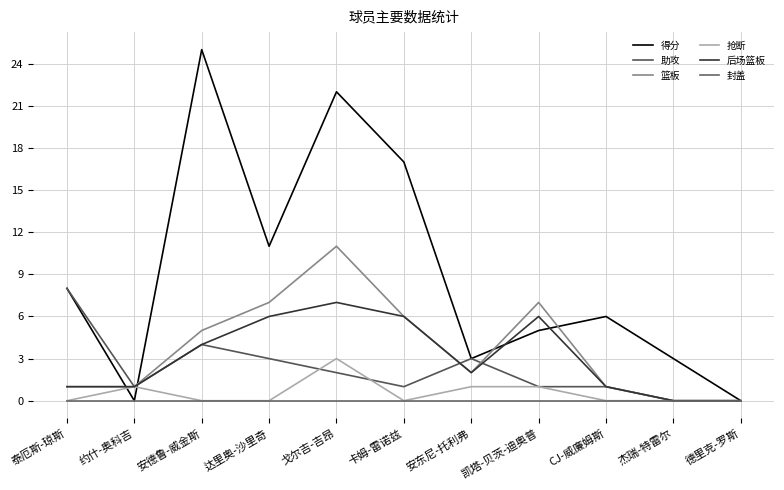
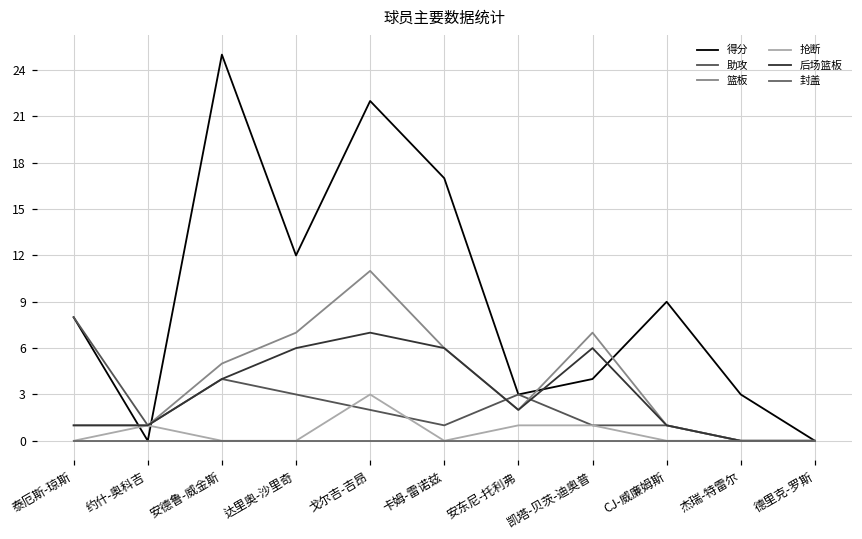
  {
    "得分": {
      "安德鲁-威金斯": 25,
-     "达里奥-沙里奇": 11,
+     "达里奥-沙里奇": 12,
      "戈尔吉-吉昂": 22,
      "卡姆-雷诺兹": 17,
-     "凯塔-贝茨-迪奥普": 5,
-     "CJ-威廉姆斯": 6,
+     "凯塔-贝茨-迪奥普": 4,
+     "CJ-威廉姆斯": 9,
      "杰瑞-特雷尔": 3
    }
  }
